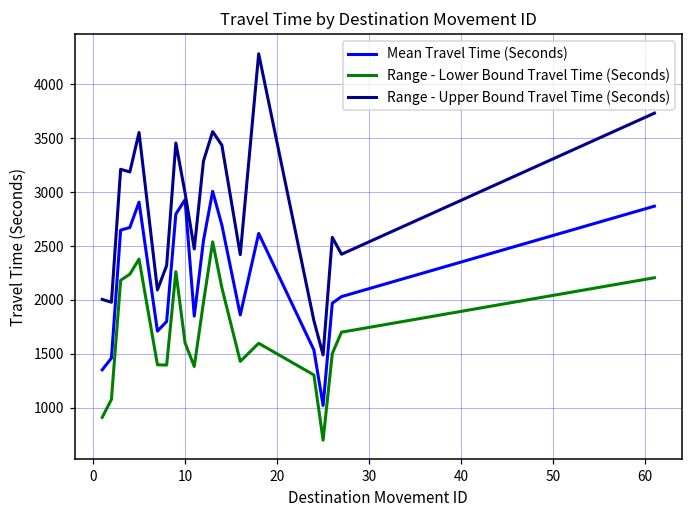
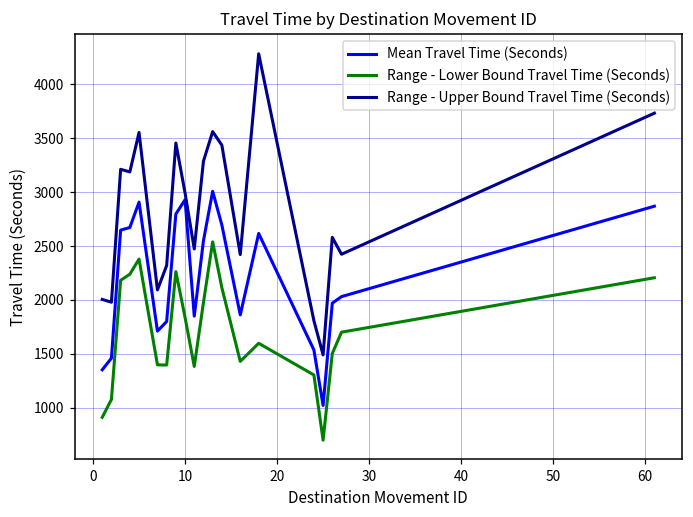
  {
    "Mean Travel Time (Seconds)": {
      "10": 2900
    },
    "Range - Lower Bound Travel Time (Seconds)": {
-     "10": 1600
+     "10": 1800
    },
    "Range - Upper Bound Travel Time (Seconds)": {
      "10": 3000
    }
  }
